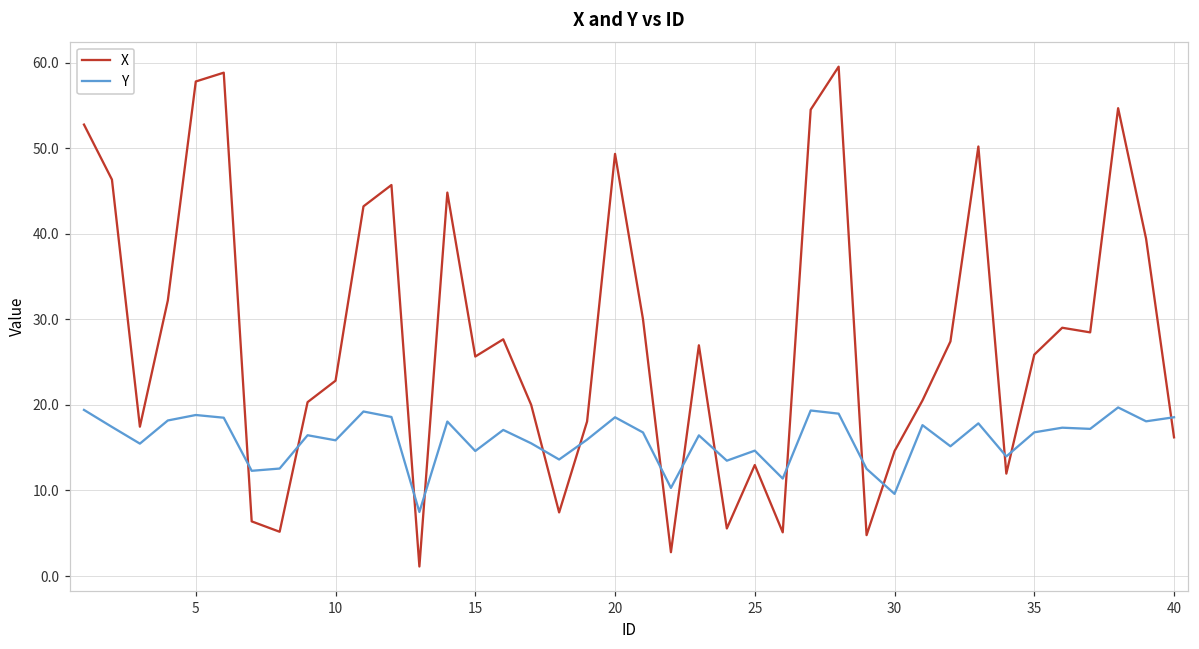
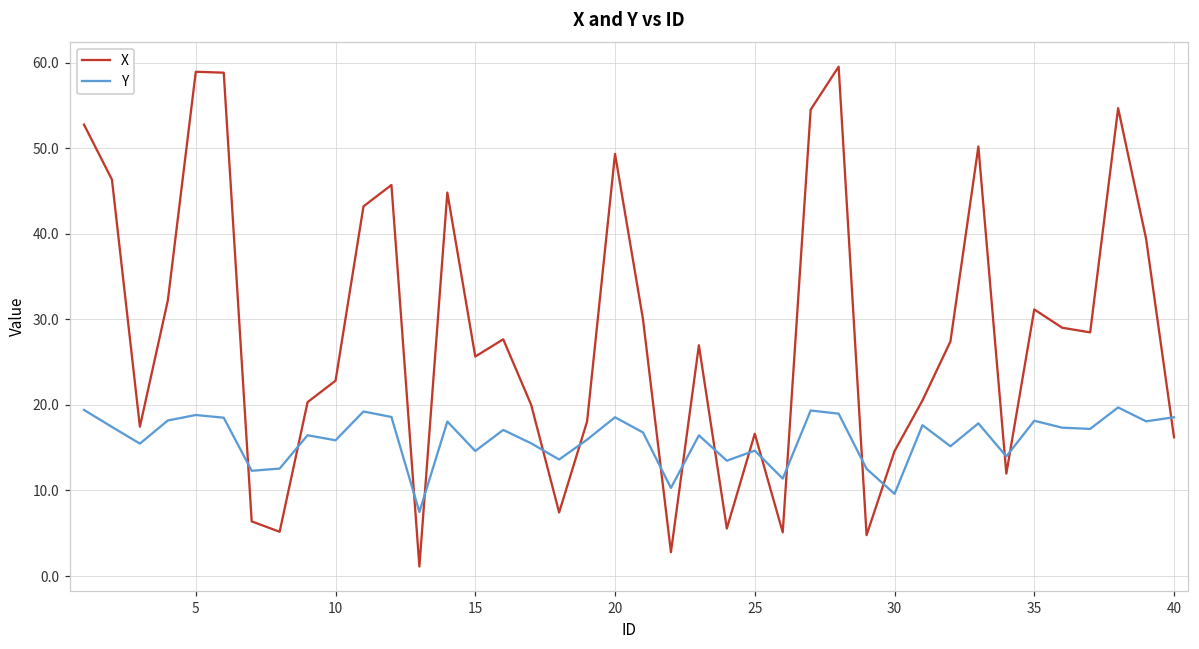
  {
    "X": {
-     "5": 58,
+     "5": 59,
      "10": 23,
      "15": 26,
      "20": 49,
-     "25": 13,
+     "25": 17,
      "30": 15,
-     "35": 26,
+     "35": 31,
      "40": 16
    },
    "Y": {
      "5": 19,
      "10": 16,
      "15": 15,
      "20": 19,
      "25": 15,
      "30": 10,
-     "35": 17,
+     "35": 18,
      "40": 19
    }
  }
